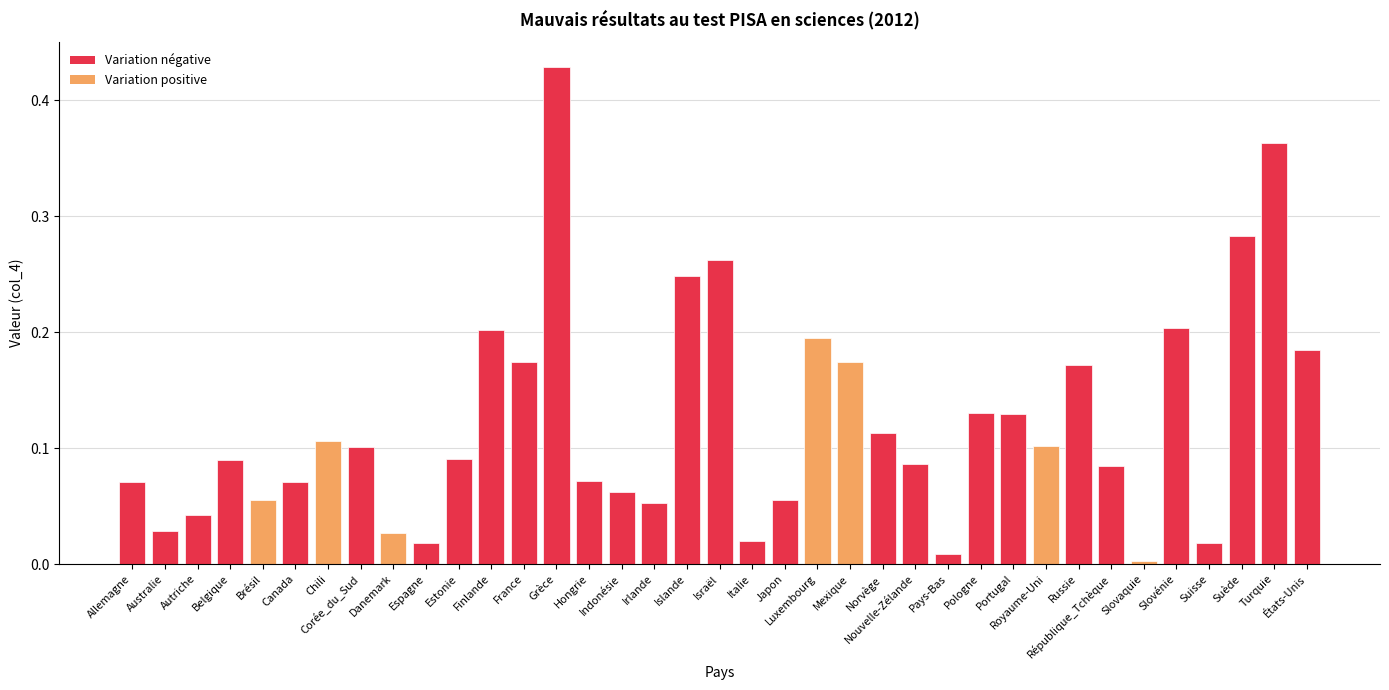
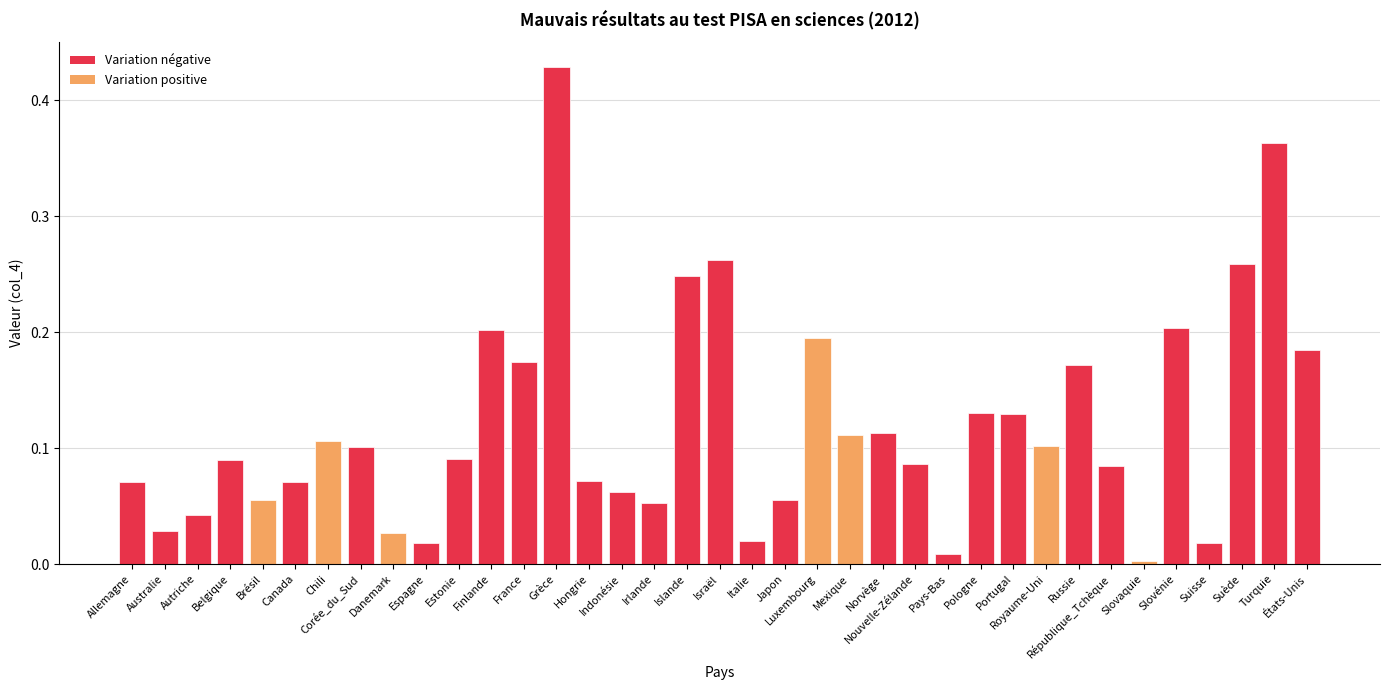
  {
    "Allemagne": 0.071,
    "Australie": 0.029,
    "Autriche": 0.042,
    "Belgique": 0.090,
    "Brésil": 0.055,
    "Canada": 0.071,
    "Chili": 0.106,
    "Corée_du_Sud": 0.101,
    "Danemark": 0.027,
    "Espagne": 0.019,
    "Estonie": 0.091,
    "Finlande": 0.202,
    "France": 0.174,
    "Grèce": 0.429,
    "Hongrie": 0.072,
    "Indonésie": 0.062,
    "Irlande": 0.053,
    "Islande": 0.249,
    "Israël": 0.263,
    "Italie": 0.020,
    "Japon": 0.056,
    "Luxembourg": 0.195,
-   "Mexique": 0.175,
+   "Mexique": 0.111,
    "Norvège": 0.113,
    "Nouvelle-Zélande": 0.087,
    "Pays-Bas": 0.008,
    "Pologne": 0.130,
    "Portugal": 0.129,
    "Royaume-Uni": 0.102,
    "Russie": 0.171,
    "République_Tchèque": 0.085,
    "Slovaquie": 0.003,
    "Slovénie": 0.204,
    "Suisse": 0.018,
-   "Suède": 0.283,
+   "Suède": 0.259,
    "Turquie": 0.363,
    "États-Unis": 0.185
  }
